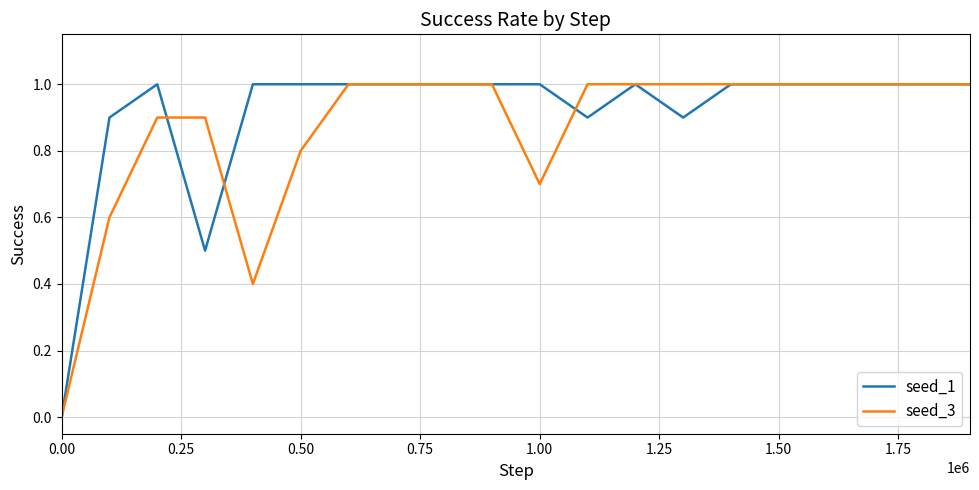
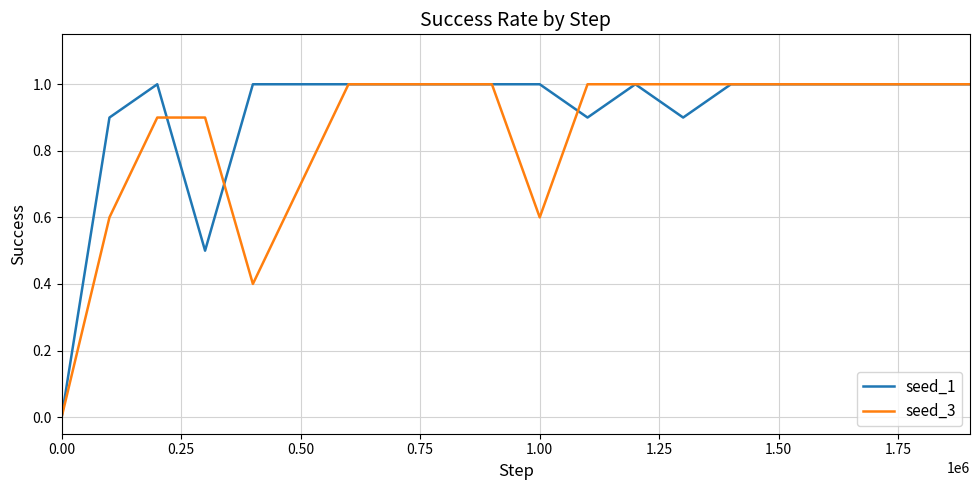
  {
    "seed_1": {
      "0.50": 1.0,
      "1.00": 1.0
    },
    "seed_3": {
-     "0.50": 0.8,
-     "1.00": 0.7
+     "0.50": 0.7,
+     "1.00": 0.6
    }
  }
